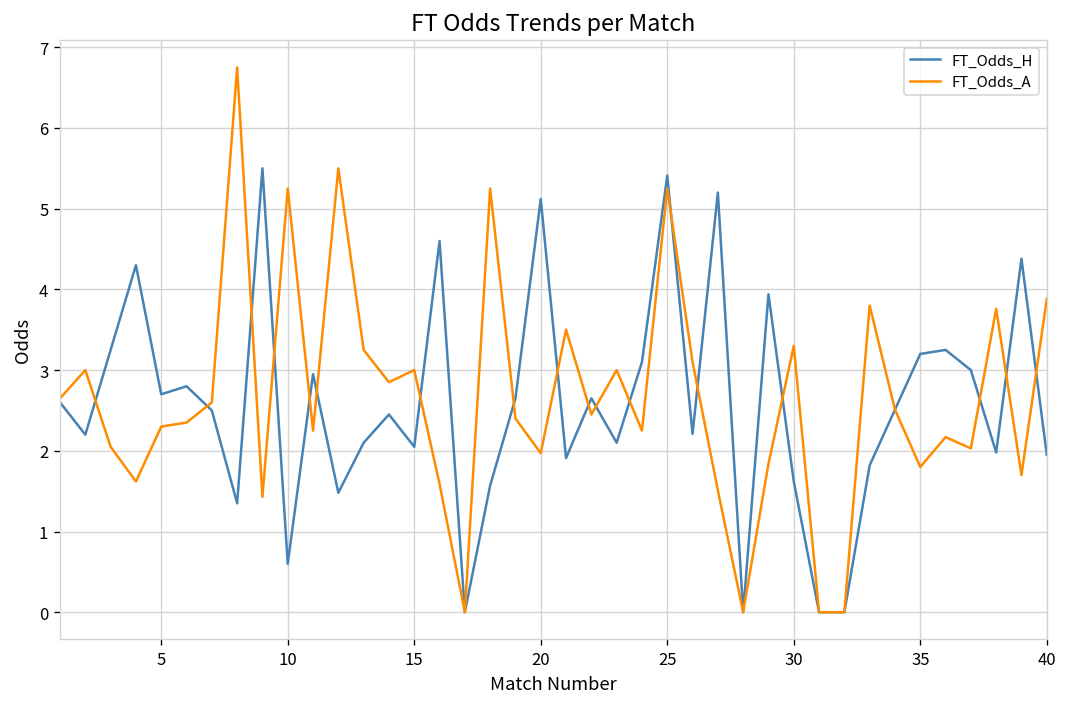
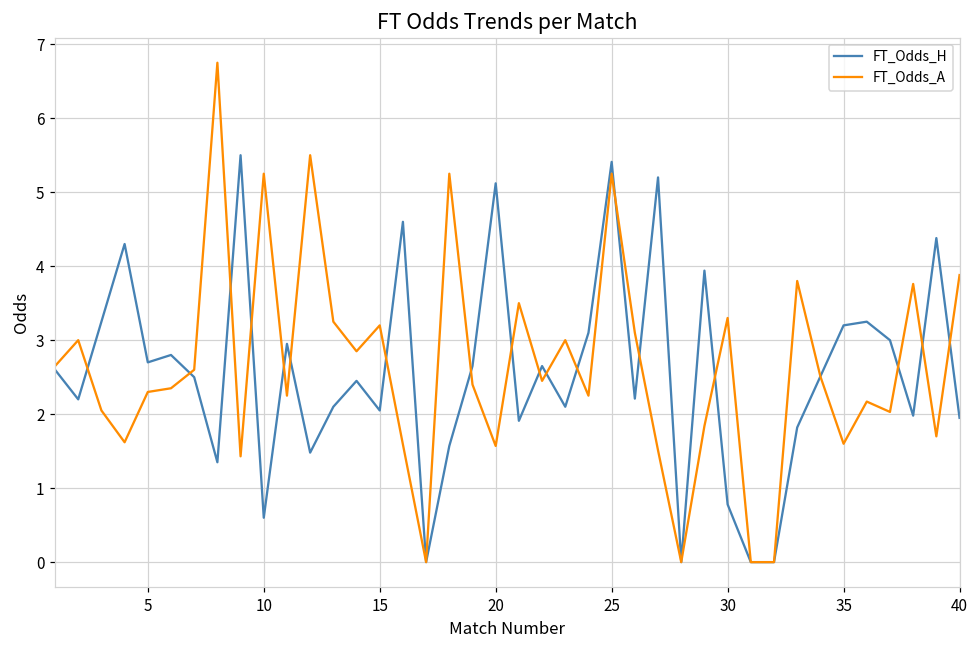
  {
    "FT_Odds_H": {
      "5": 2.7,
      "10": 0.6,
      "15": 2.1,
      "20": 5.1,
      "25": 5.4,
-     "30": 1.6,
+     "30": 0.8,
      "35": 3.2,
      "40": 2.0
    },
    "FT_Odds_A": {
      "5": 2.3,
      "10": 5.3,
-     "15": 3.0,
-     "20": 2.0,
+     "15": 3.2,
+     "20": 1.6,
      "25": 5.3,
      "30": 3.3,
-     "35": 1.8,
+     "35": 1.6,
      "40": 3.9
    }
  }
